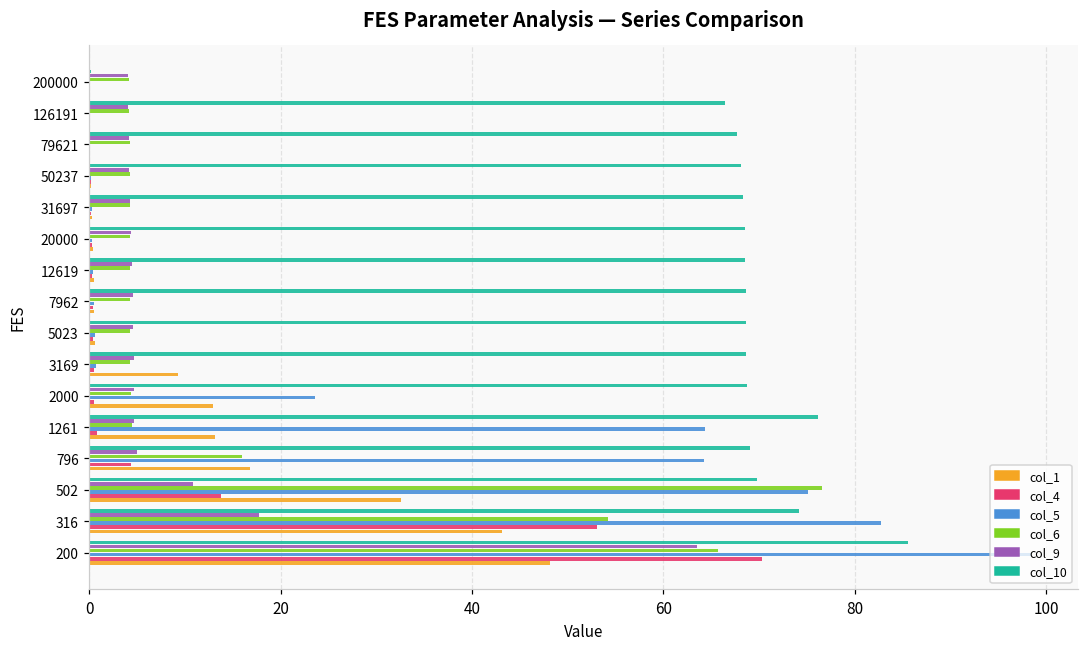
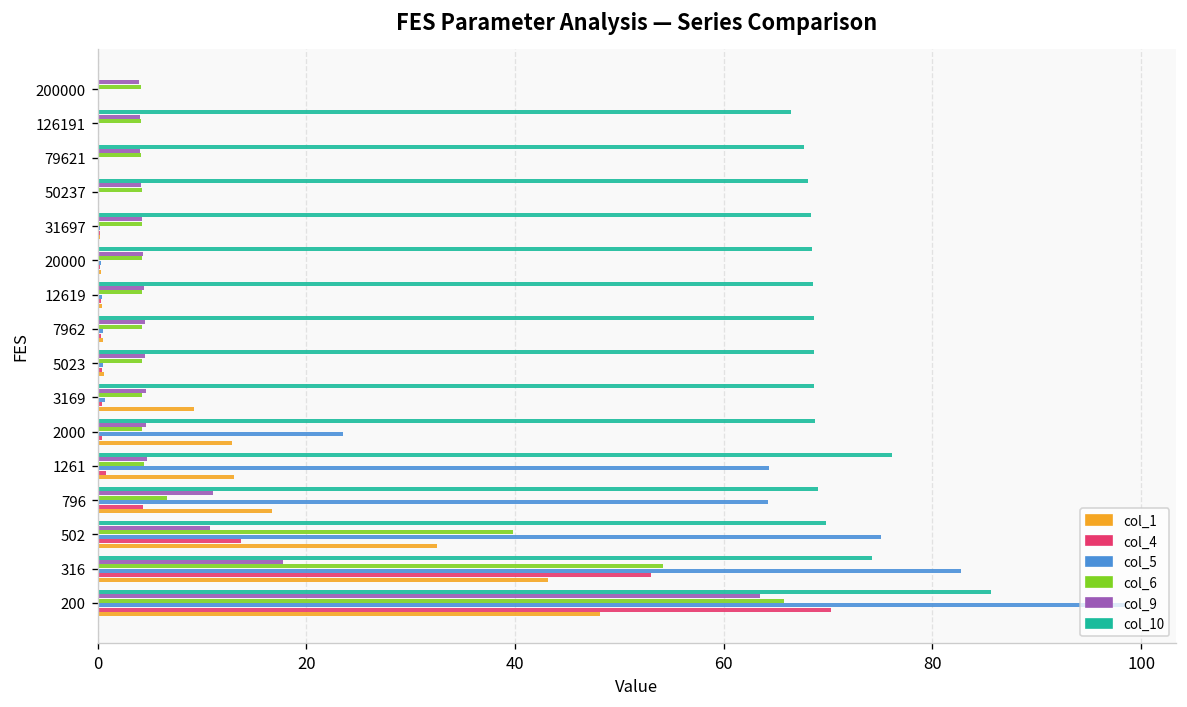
  {
    "col_1": {
      "20000": 0,
      "12619": 0,
      "7962": 1,
      "5023": 1,
      "3169": 9,
      "2000": 13,
      "1261": 13,
      "796": 17,
      "502": 33,
      "316": 43,
      "200": 48
    },
    "col_4": {
      "12619": 0,
      "7962": 0,
      "5023": 0,
      "3169": 0,
      "2000": 0,
      "1261": 1,
      "796": 4,
      "502": 14,
      "316": 53,
      "200": 70
    },
    "col_5": {
      "20000": 0,
      "12619": 0,
      "7962": 0,
      "5023": 1,
      "3169": 1,
      "2000": 24,
      "1261": 64,
      "796": 64,
      "502": 75,
      "316": 83
    },
    "col_6": {
      "200000": 4,
      "126191": 4,
      "79621": 4,
      "50237": 4,
      "31697": 4,
      "20000": 4,
      "12619": 4,
      "7962": 4,
      "5023": 4,
      "3169": 4,
      "2000": 4,
      "1261": 4,
-     "796": 16,
-     "502": 77,
+     "796": 7,
+     "502": 40,
      "316": 54,
      "200": 66
    },
    "col_9": {
      "200000": 4,
      "126191": 4,
      "79621": 4,
      "50237": 4,
      "31697": 4,
      "20000": 4,
      "12619": 4,
      "7962": 5,
      "5023": 5,
      "3169": 5,
      "2000": 5,
      "1261": 5,
-     "796": 5,
+     "796": 11,
      "502": 11,
      "316": 18,
      "200": 63
    },
    "col_10": {
      "126191": 66,
      "79621": 68,
      "50237": 68,
      "31697": 68,
      "20000": 68,
      "12619": 69,
      "7962": 69,
      "5023": 69,
      "3169": 69,
      "2000": 69,
      "1261": 76,
      "796": 69,
      "502": 70,
      "316": 74,
      "200": 86
    }
  }
